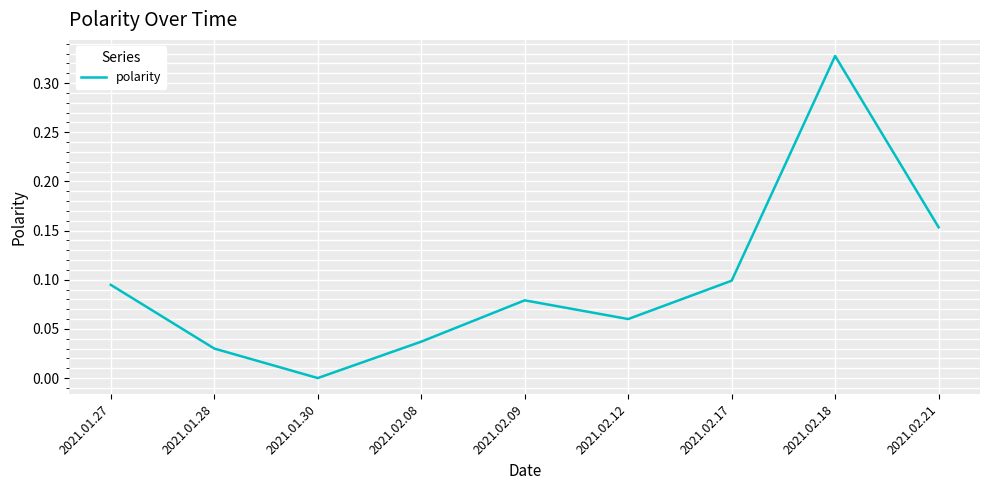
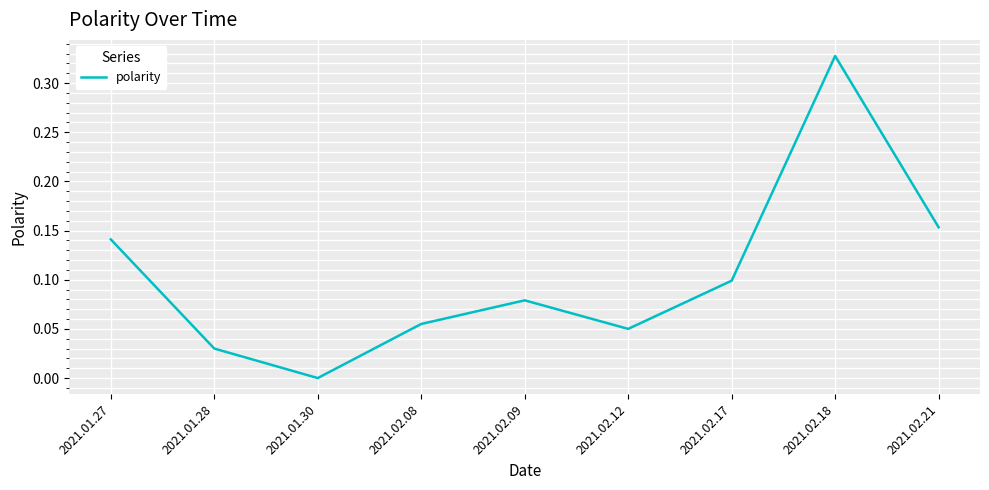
  {
-   "2021.01.27": 0.09,
+   "2021.01.27": 0.14,
    "2021.01.28": 0.03,
    "2021.01.30": 0.00,
-   "2021.02.08": 0.04,
+   "2021.02.08": 0.06,
    "2021.02.09": 0.08,
-   "2021.02.12": 0.06,
+   "2021.02.12": 0.05,
    "2021.02.17": 0.10,
    "2021.02.18": 0.33,
    "2021.02.21": 0.15
  }
